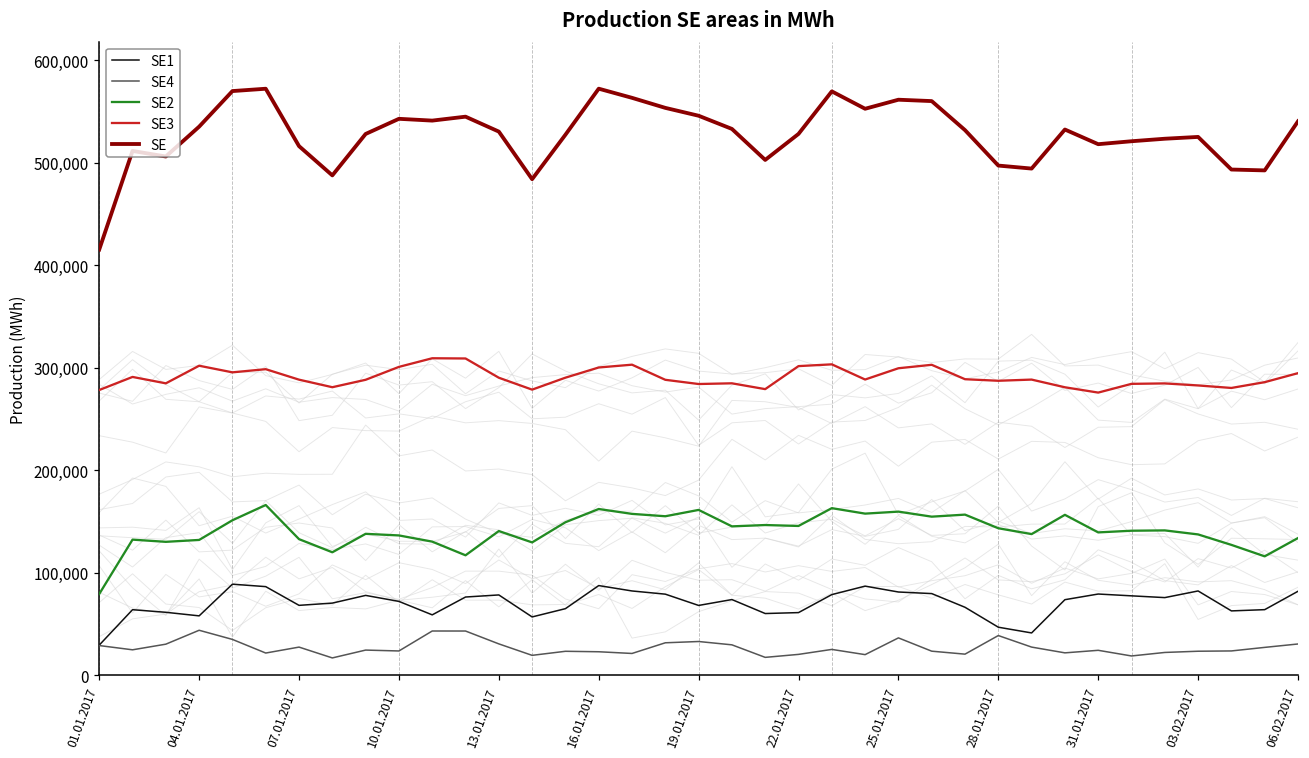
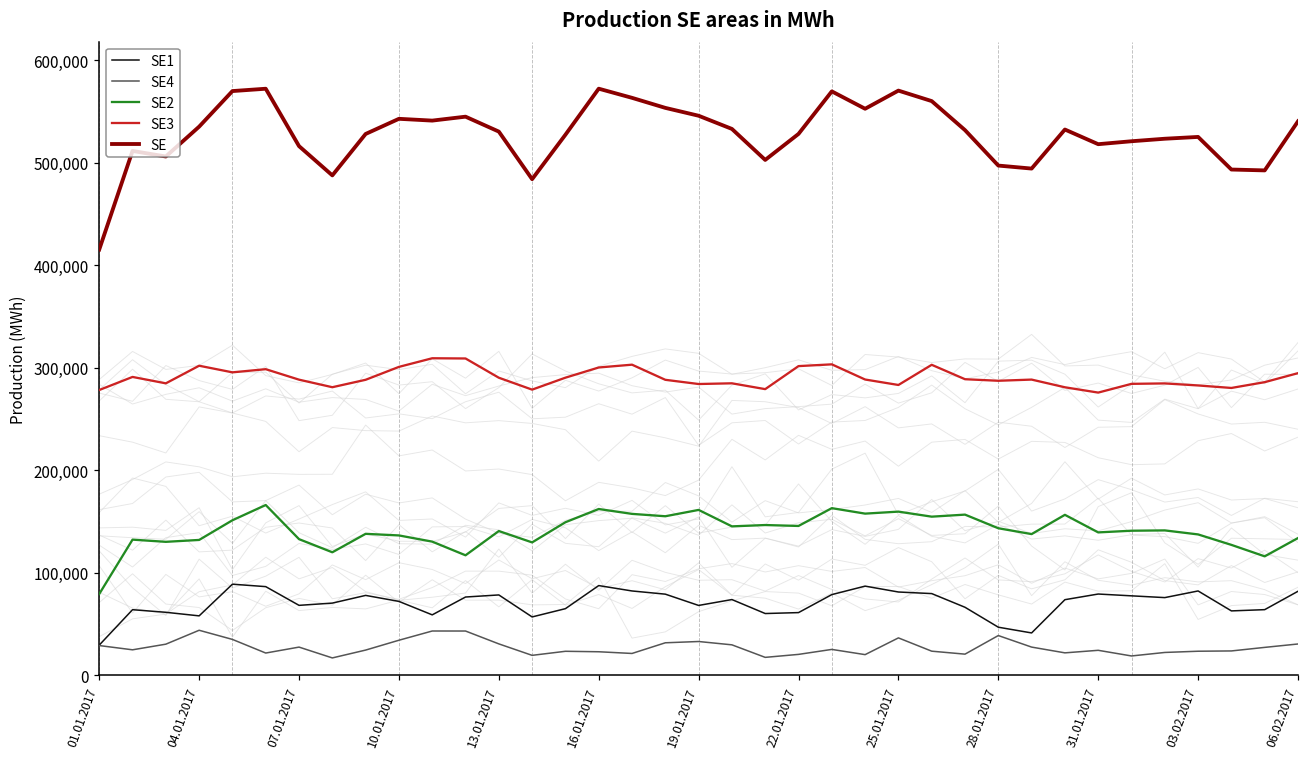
  {
    "SE1": {
      "04.01.2017": "60,000",
      "07.01.2017": "70,000",
      "13.01.2017": "80,000",
      "16.01.2017": "90,000",
      "19.01.2017": "70,000",
      "22.01.2017": "60,000",
      "25.01.2017": "80,000",
      "28.01.2017": "50,000",
      "31.01.2017": "80,000",
      "03.02.2017": "80,000",
      "06.02.2017": "80,000"
    },
    "SE4": {
      "04.01.2017": "40,000",
      "07.01.2017": "30,000",
-     "10.01.2017": "20,000",
+     "10.01.2017": "30,000",
      "13.01.2017": "30,000",
      "16.01.2017": "20,000",
      "19.01.2017": "30,000",
      "22.01.2017": "20,000",
      "25.01.2017": "40,000",
      "28.01.2017": "40,000",
      "31.01.2017": "20,000",
      "03.02.2017": "20,000",
      "06.02.2017": "30,000"
    },
    "SE2": {
      "04.01.2017": "130,000",
      "07.01.2017": "130,000",
      "10.01.2017": "140,000",
      "19.01.2017": "160,000",
      "22.01.2017": "150,000",
      "25.01.2017": "160,000",
      "03.02.2017": "140,000"
    },
    "SE3": {
      "07.01.2017": "290,000",
      "13.01.2017": "290,000",
      "19.01.2017": "280,000",
-     "25.01.2017": "300,000",
+     "25.01.2017": "280,000",
      "31.01.2017": "280,000"
    },
    "SE": {
      "01.01.2017": "420,000",
      "04.01.2017": "540,000",
      "07.01.2017": "520,000",
      "10.01.2017": "540,000",
      "13.01.2017": "530,000",
      "16.01.2017": "570,000",
      "19.01.2017": "550,000",
      "22.01.2017": "530,000",
-     "25.01.2017": "560,000",
+     "25.01.2017": "570,000",
      "28.01.2017": "500,000",
      "31.01.2017": "520,000",
      "03.02.2017": "530,000",
      "06.02.2017": "540,000"
    }
  }
